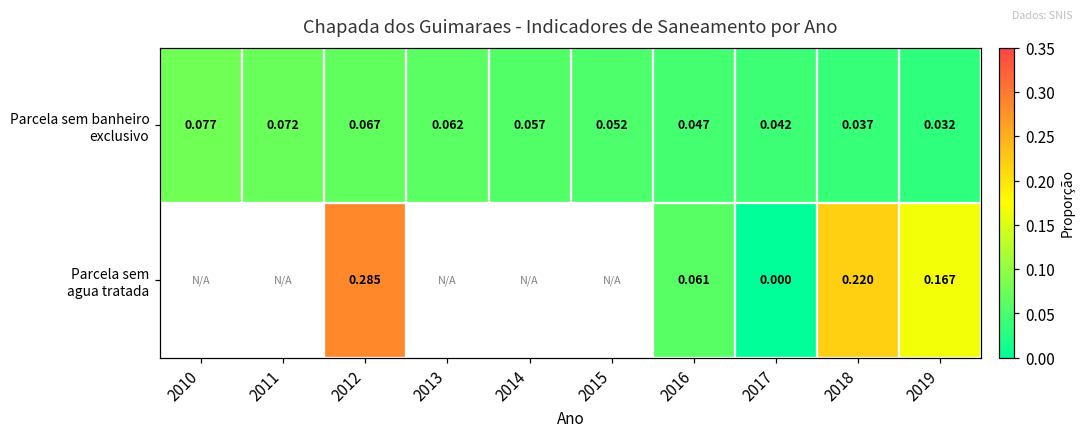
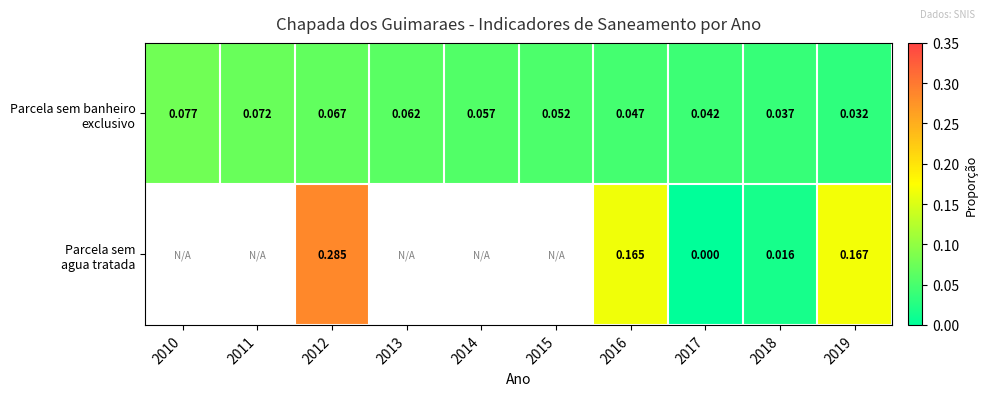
  {
    "Parcela sem banheiro exclusivo": {
      "2010": 0.077,
      "2011": 0.072,
      "2012": 0.067,
      "2013": 0.062,
      "2014": 0.057,
      "2015": 0.052,
      "2016": 0.047,
      "2017": 0.042,
      "2018": 0.037,
      "2019": 0.032
    },
    "Parcela sem agua tratada": {
      "2012": 0.285,
-     "2016": 0.061,
+     "2016": 0.165,
      "2017": 0.000,
-     "2018": 0.220,
+     "2018": 0.016,
      "2019": 0.167
    }
  }
